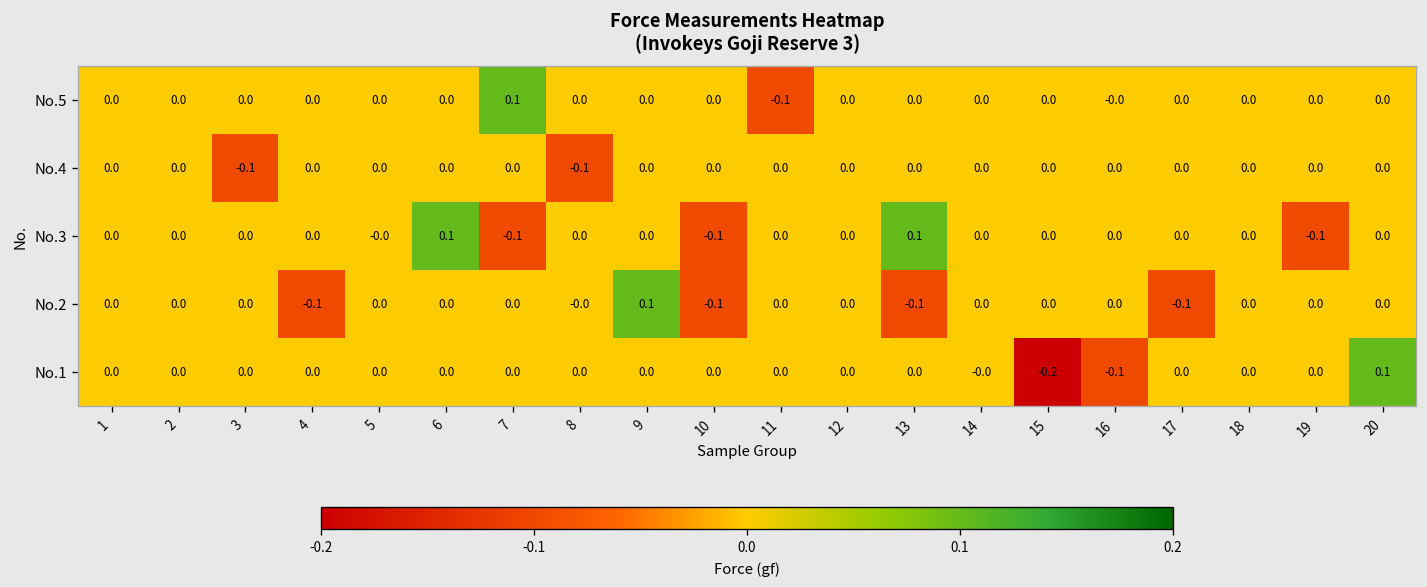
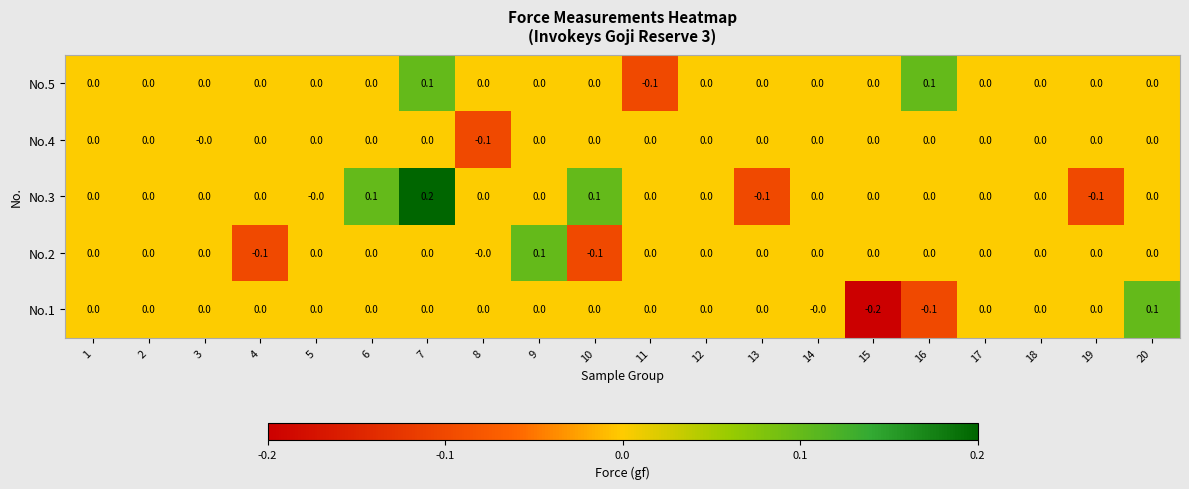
  {
    "No.5": {
      "1": 0.0,
      "2": 0.0,
      "3": 0.0,
      "4": 0.0,
      "5": 0.0,
      "6": 0.0,
      "7": 0.1,
      "8": 0.0,
      "9": 0.0,
      "10": 0.0,
      "11": -0.1,
      "12": 0.0,
      "13": 0.0,
      "14": 0.0,
      "15": 0.0,
-     "16": -0.0,
+     "16": 0.1,
      "17": 0.0,
      "18": 0.0,
      "19": 0.0,
      "20": 0.0
    },
    "No.4": {
      "1": 0.0,
      "2": 0.0,
-     "3": -0.1,
+     "3": -0.0,
      "4": 0.0,
      "5": 0.0,
      "6": 0.0,
      "7": 0.0,
      "8": -0.1,
      "9": 0.0,
      "10": 0.0,
      "11": 0.0,
      "12": 0.0,
      "13": 0.0,
      "14": 0.0,
      "15": 0.0,
      "16": 0.0,
      "17": 0.0,
      "18": 0.0,
      "19": 0.0,
      "20": 0.0
    },
    "No.3": {
      "1": 0.0,
      "2": 0.0,
      "3": 0.0,
      "4": 0.0,
      "5": -0.0,
      "6": 0.1,
-     "7": -0.1,
+     "7": 0.2,
      "8": 0.0,
      "9": 0.0,
-     "10": -0.1,
+     "10": 0.1,
      "11": 0.0,
      "12": 0.0,
-     "13": 0.1,
+     "13": -0.1,
      "14": 0.0,
      "15": 0.0,
      "16": 0.0,
      "17": 0.0,
      "18": 0.0,
      "19": -0.1,
      "20": 0.0
    },
    "No.2": {
      "1": 0.0,
      "2": 0.0,
      "3": 0.0,
      "4": -0.1,
      "5": 0.0,
      "6": 0.0,
      "7": 0.0,
      "8": -0.0,
      "9": 0.1,
      "10": -0.1,
      "11": 0.0,
      "12": 0.0,
-     "13": -0.1,
+     "13": 0.0,
      "14": 0.0,
      "15": 0.0,
      "16": 0.0,
-     "17": -0.1,
+     "17": 0.0,
      "18": 0.0,
      "19": 0.0,
      "20": 0.0
    },
    "No.1": {
      "1": 0.0,
      "2": 0.0,
      "3": 0.0,
      "4": 0.0,
      "5": 0.0,
      "6": 0.0,
      "7": 0.0,
      "8": 0.0,
      "9": 0.0,
      "10": 0.0,
      "11": 0.0,
      "12": 0.0,
      "13": 0.0,
      "14": -0.0,
      "15": -0.2,
      "16": -0.1,
      "17": 0.0,
      "18": 0.0,
      "19": 0.0,
      "20": 0.1
    }
  }
